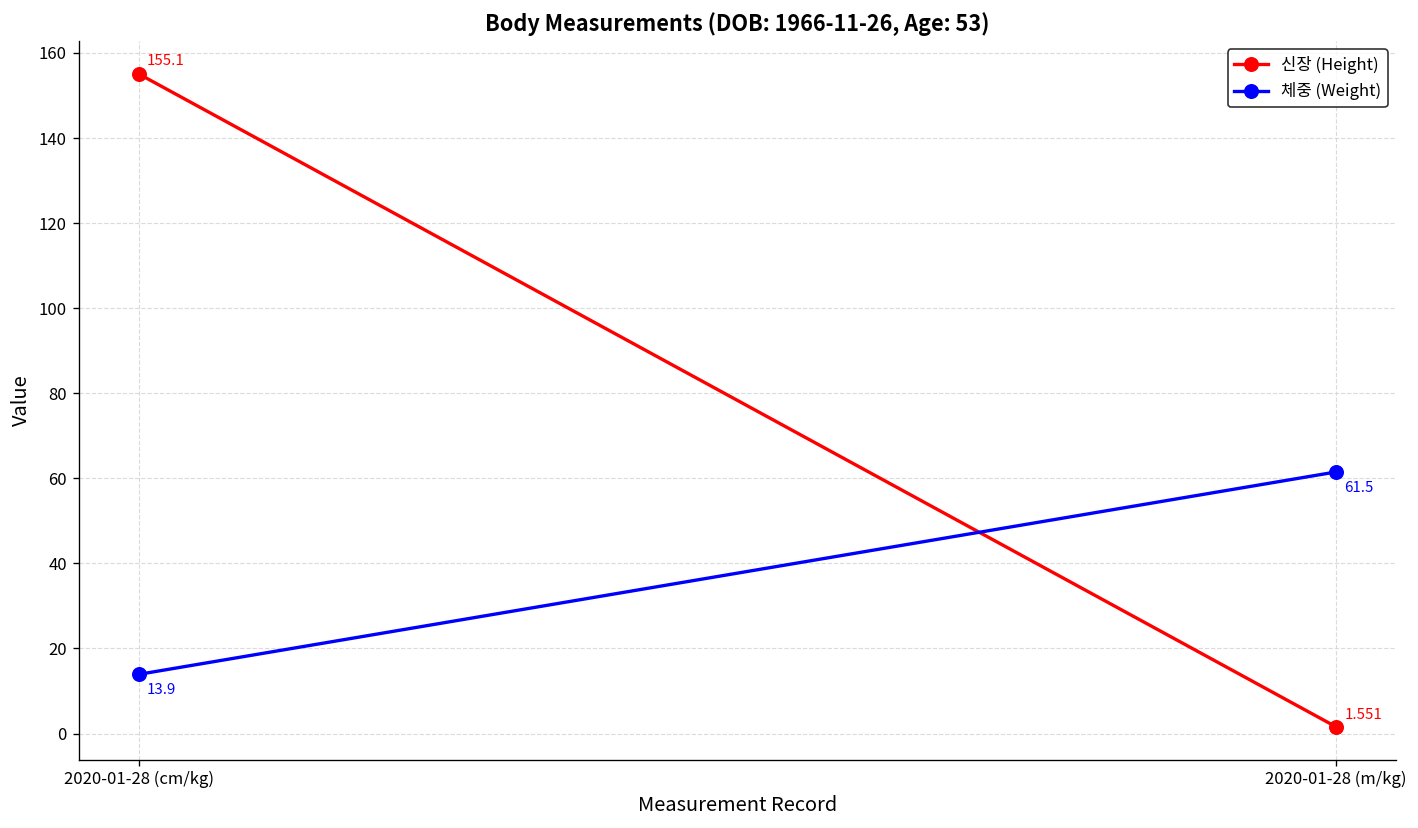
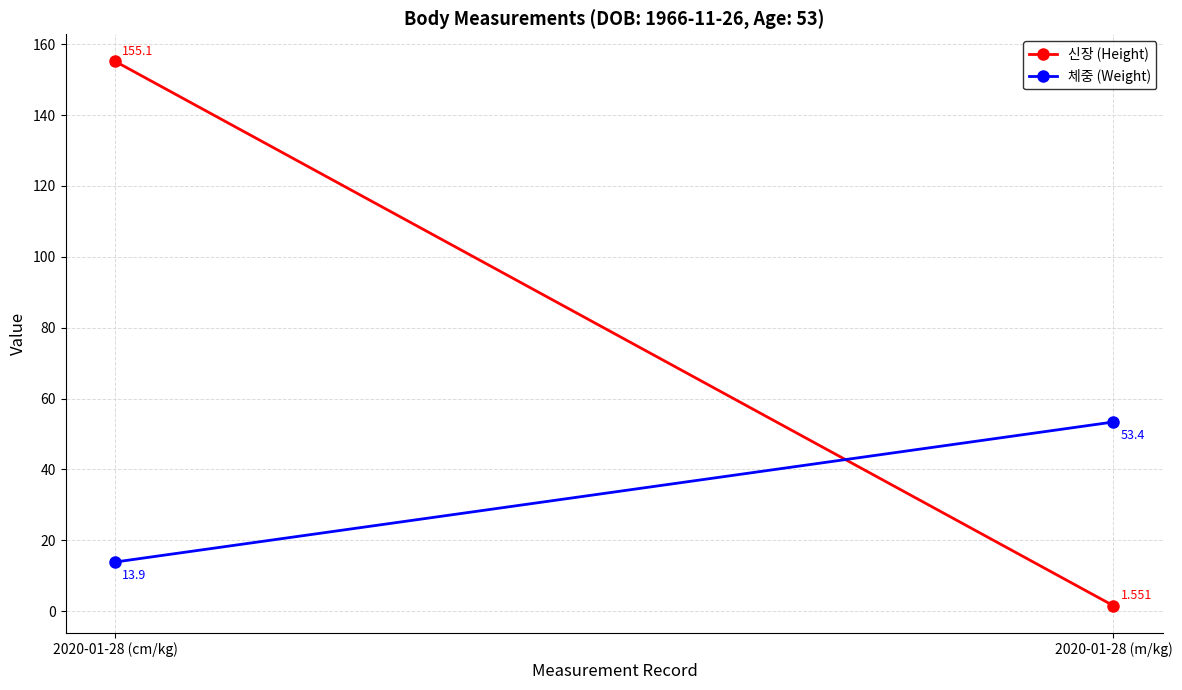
  {
    "신장 (Height)": {
      "2020-01-28 (cm/kg)": 155.1,
      "2020-01-28 (m/kg)": 1.551
    },
    "체중 (Weight)": {
      "2020-01-28 (cm/kg)": 13.9,
-     "2020-01-28 (m/kg)": 61.5
+     "2020-01-28 (m/kg)": 53.4
    }
  }
